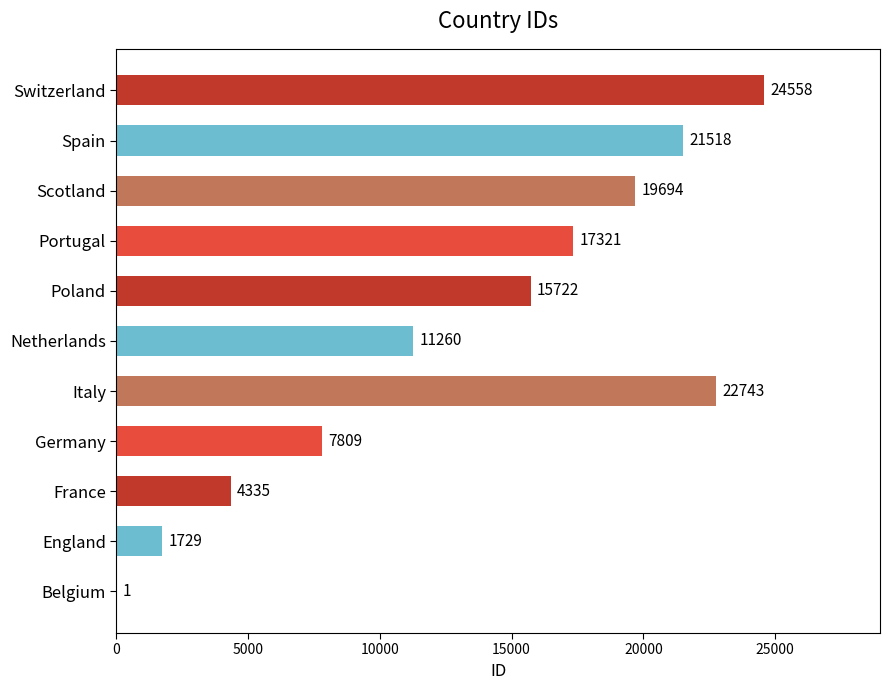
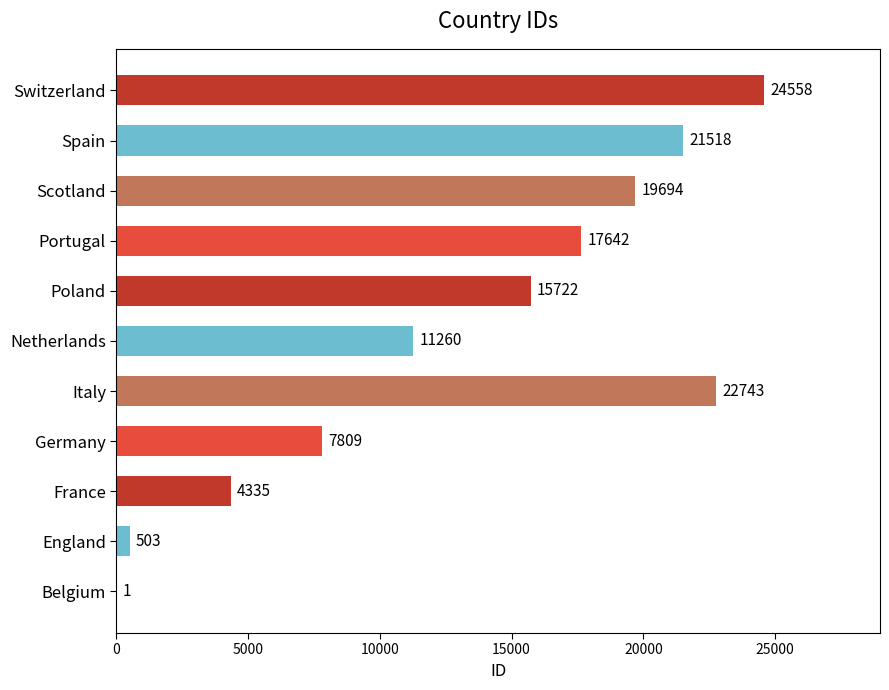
  {
    "Switzerland": 24558,
    "Spain": 21518,
    "Scotland": 19694,
-   "Portugal": 17321,
+   "Portugal": 17642,
    "Poland": 15722,
    "Netherlands": 11260,
    "Italy": 22743,
    "Germany": 7809,
    "France": 4335,
-   "England": 1729,
+   "England": 503,
    "Belgium": 1
  }
